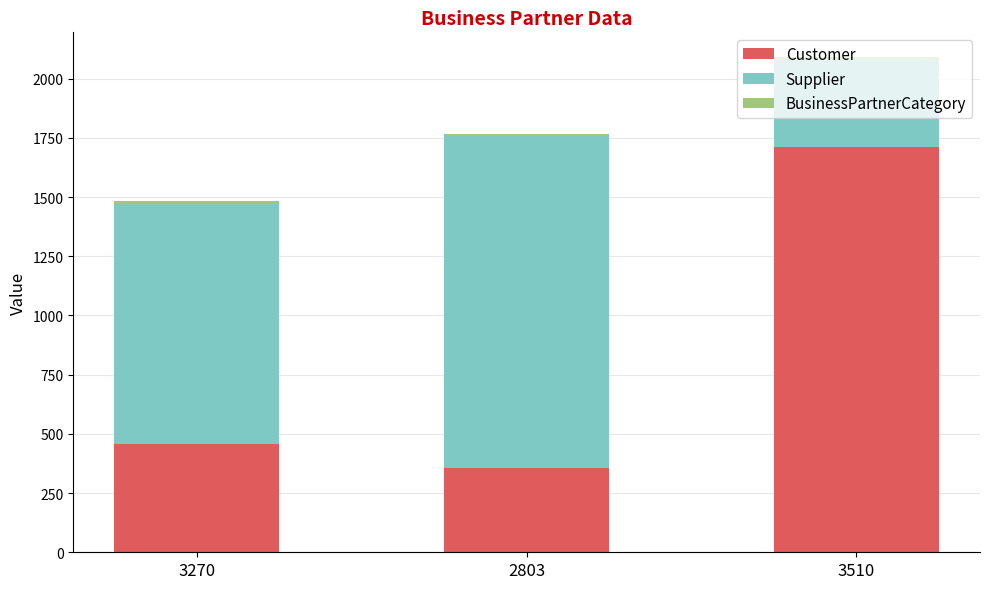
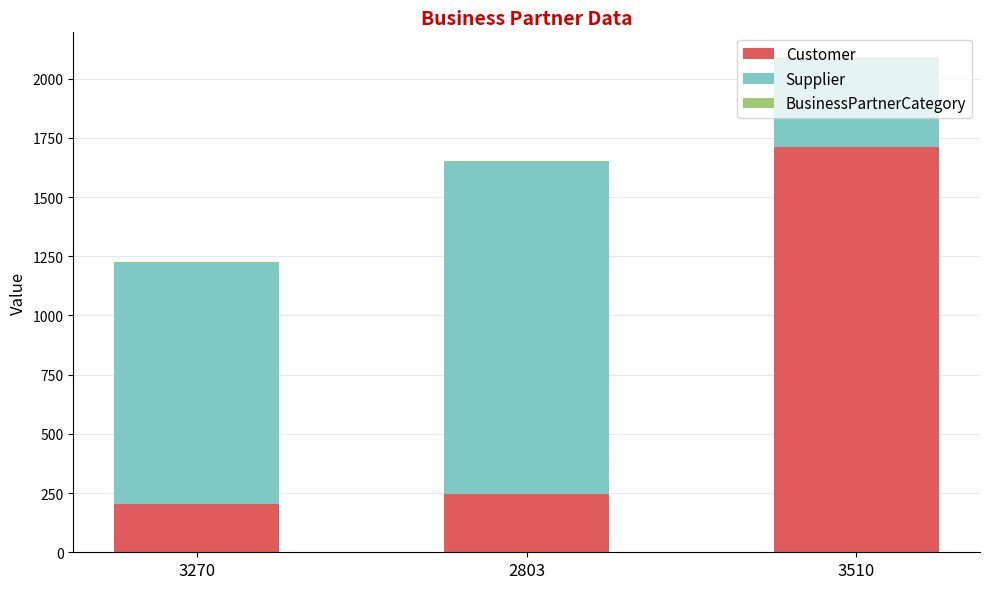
  {
    "Customer": {
-     "3270": 460,
-     "2803": 360,
+     "3270": 200,
+     "2803": 250,
      "3510": 1710
    },
    "Supplier": {
      "3270": 1020,
      "2803": 1400
    }
  }
